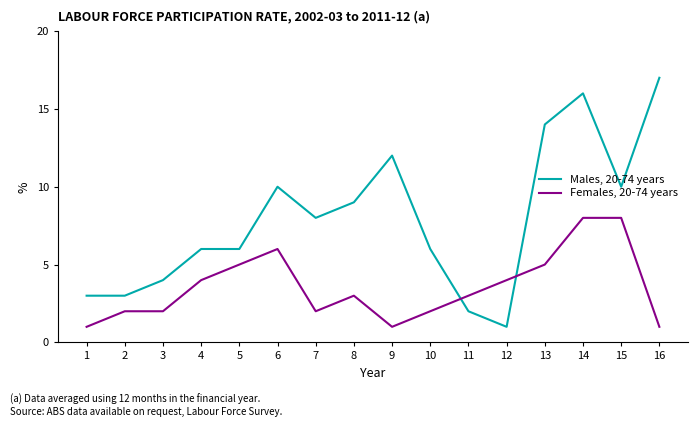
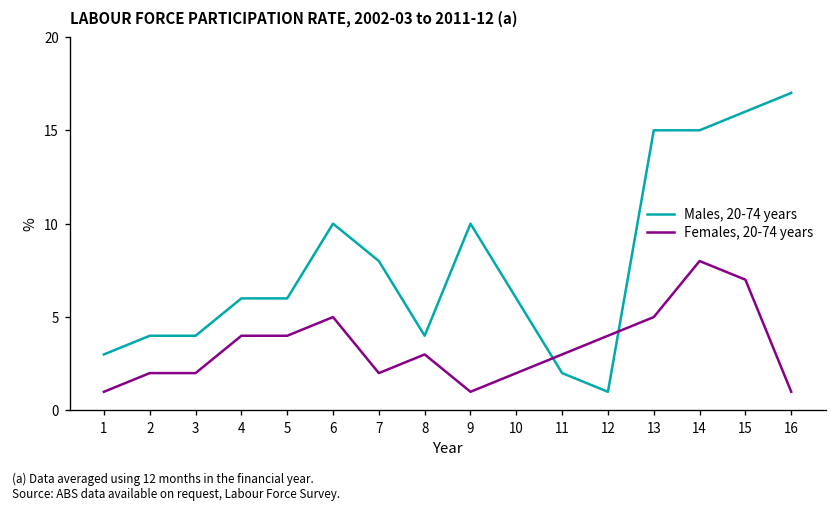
  {
    "Males, 20-74 years": {
      "1": 3,
-     "2": 3,
+     "2": 4,
      "3": 4,
      "4": 6,
      "5": 6,
      "6": 10,
      "7": 8,
-     "8": 9,
-     "9": 12,
+     "8": 4,
+     "9": 10,
      "10": 6,
      "11": 2,
      "12": 1,
-     "13": 14,
-     "14": 16,
-     "15": 10,
+     "13": 15,
+     "14": 15,
+     "15": 16,
      "16": 17
    },
    "Females, 20-74 years": {
      "1": 1,
      "2": 2,
      "3": 2,
      "4": 4,
-     "5": 5,
-     "6": 6,
+     "5": 4,
+     "6": 5,
      "7": 2,
      "8": 3,
      "9": 1,
      "10": 2,
      "11": 3,
      "12": 4,
      "13": 5,
      "14": 8,
-     "15": 8,
+     "15": 7,
      "16": 1
    }
  }
